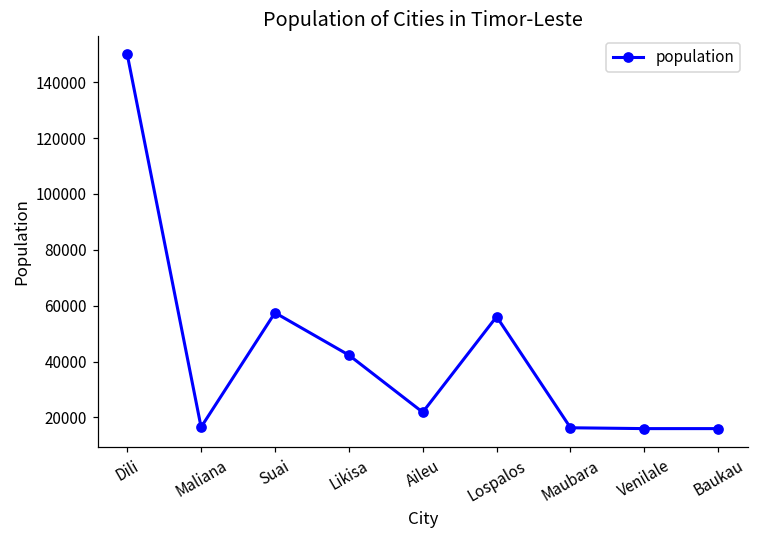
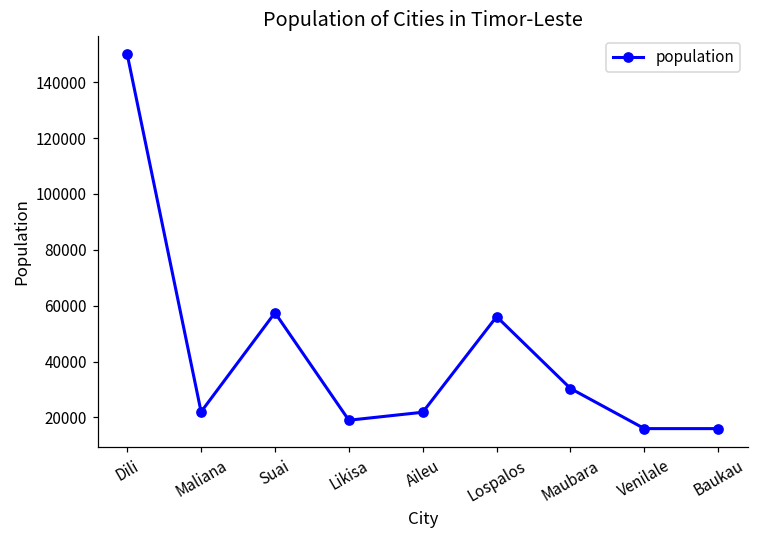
  {
    "Dili": 150000,
-   "Maliana": 17000,
+   "Maliana": 22000,
    "Suai": 57000,
-   "Likisa": 42000,
+   "Likisa": 19000,
    "Aileu": 22000,
    "Lospalos": 56000,
-   "Maubara": 16000,
+   "Maubara": 30000,
    "Venilale": 16000,
    "Baukau": 16000
  }
